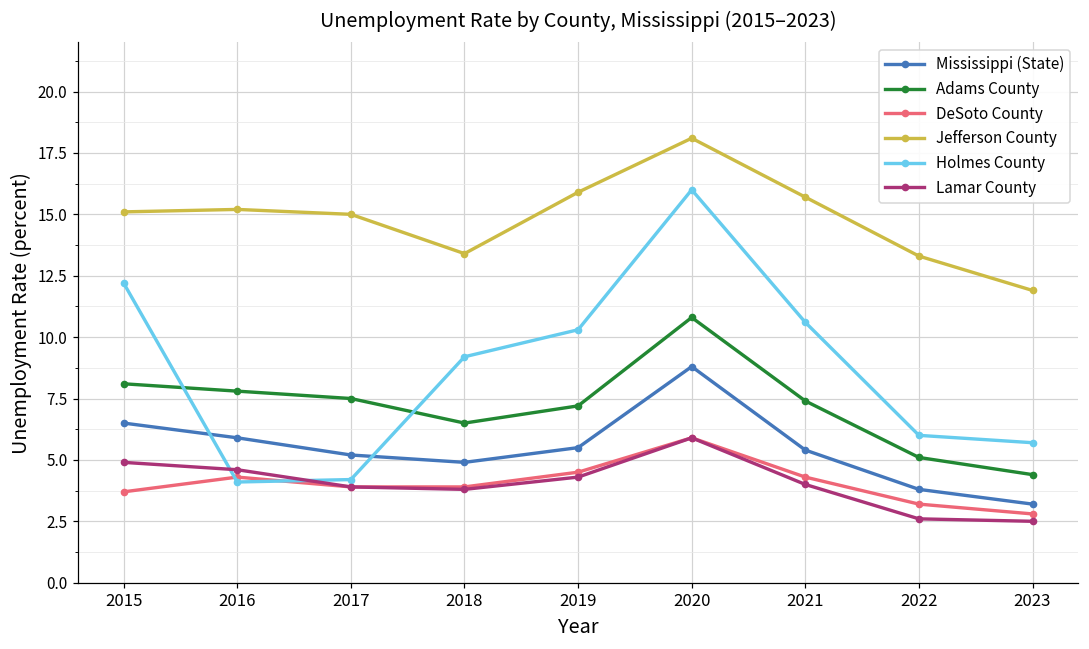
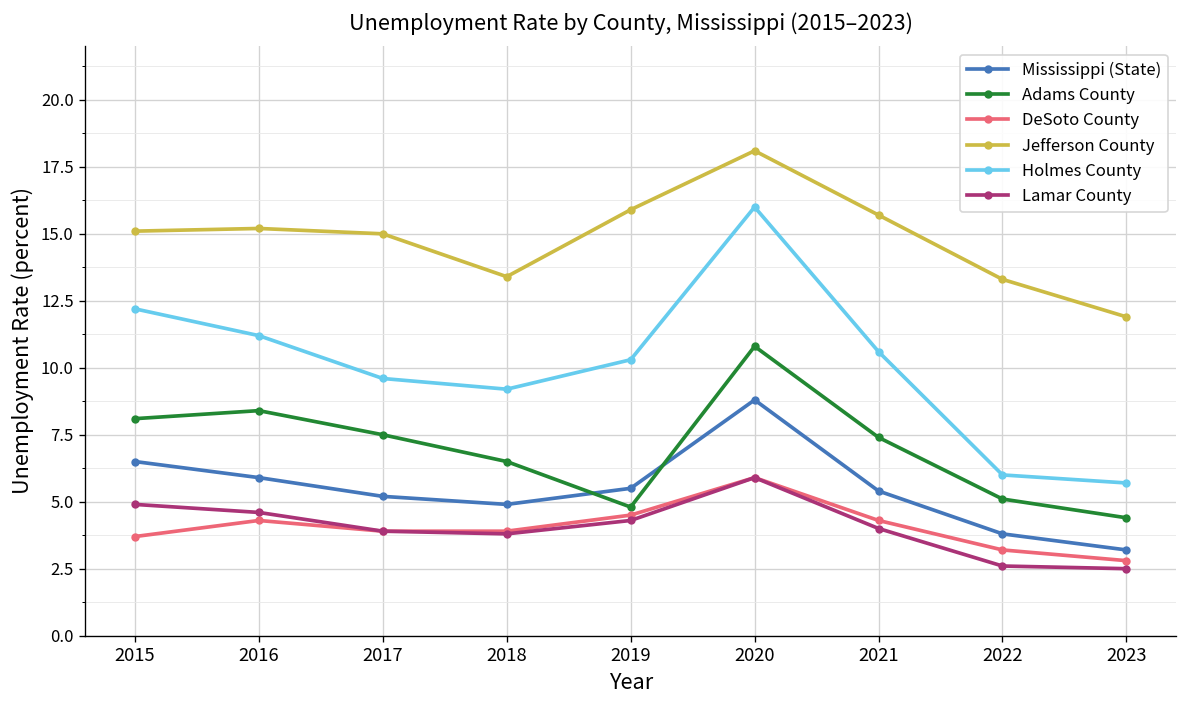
  {
    "Mississippi (State)": {
      "2015": 6.5,
      "2016": 5.9,
      "2017": 5.2,
      "2018": 4.9,
      "2019": 5.5,
      "2020": 8.8,
      "2021": 5.4,
      "2022": 3.8,
      "2023": 3.2
    },
    "Adams County": {
      "2015": 8.1,
-     "2016": 7.8,
+     "2016": 8.4,
      "2017": 7.5,
      "2018": 6.5,
-     "2019": 7.2,
+     "2019": 4.8,
      "2020": 10.8,
      "2021": 7.4,
      "2022": 5.1,
      "2023": 4.4
    },
    "DeSoto County": {
      "2015": 3.7,
      "2016": 4.3,
      "2019": 4.5,
      "2021": 4.3,
      "2022": 3.2,
      "2023": 2.8
    },
    "Jefferson County": {
      "2015": 15.1,
      "2016": 15.2,
      "2017": 15.0,
      "2018": 13.4,
      "2019": 15.9,
      "2020": 18.1,
      "2021": 15.7,
      "2022": 13.3,
      "2023": 11.9
    },
    "Holmes County": {
      "2015": 12.2,
-     "2016": 4.1,
-     "2017": 4.2,
+     "2016": 11.2,
+     "2017": 9.6,
      "2018": 9.2,
      "2019": 10.3,
      "2020": 16.0,
      "2021": 10.6,
      "2022": 6.0,
      "2023": 5.7
    },
    "Lamar County": {
      "2015": 4.9,
      "2016": 4.6,
      "2019": 4.3,
      "2021": 4.0,
      "2022": 2.6,
      "2023": 2.5
    }
  }
